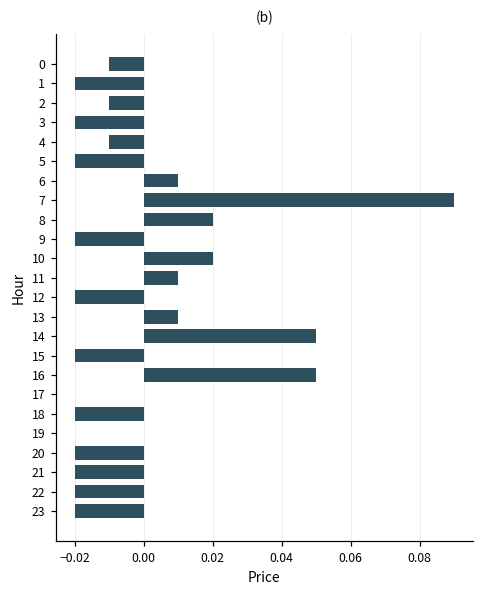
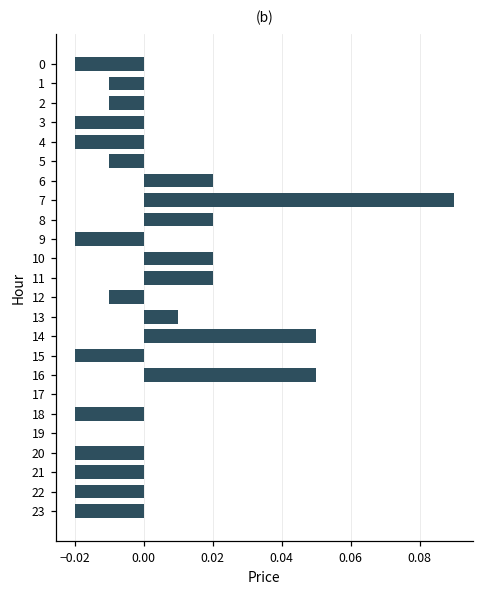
  {
-   "0": -0.01,
-   "1": -0.02,
+   "0": -0.02,
+   "1": -0.01,
    "2": -0.01,
    "3": -0.02,
-   "4": -0.01,
-   "5": -0.02,
-   "6": 0.01,
+   "4": -0.02,
+   "5": -0.01,
+   "6": 0.02,
    "7": 0.09,
    "8": 0.02,
    "9": -0.02,
    "10": 0.02,
-   "11": 0.01,
-   "12": -0.02,
+   "11": 0.02,
+   "12": -0.01,
    "13": 0.01,
    "14": 0.05,
    "15": -0.02,
    "16": 0.05,
    "17": 0.00,
    "18": -0.02,
    "19": 0.00,
    "20": -0.02,
    "21": -0.02,
    "22": -0.02,
    "23": -0.02
  }
